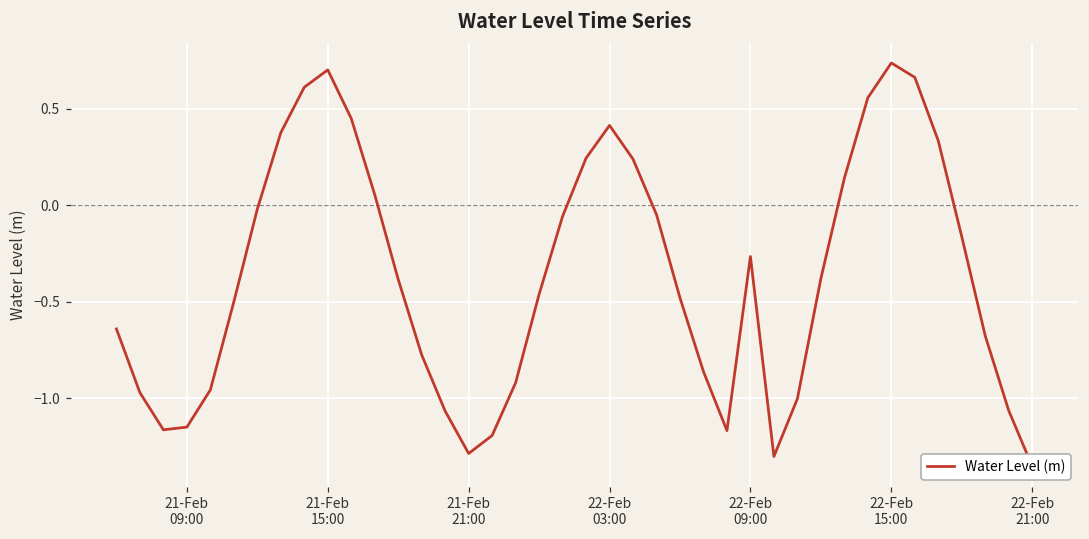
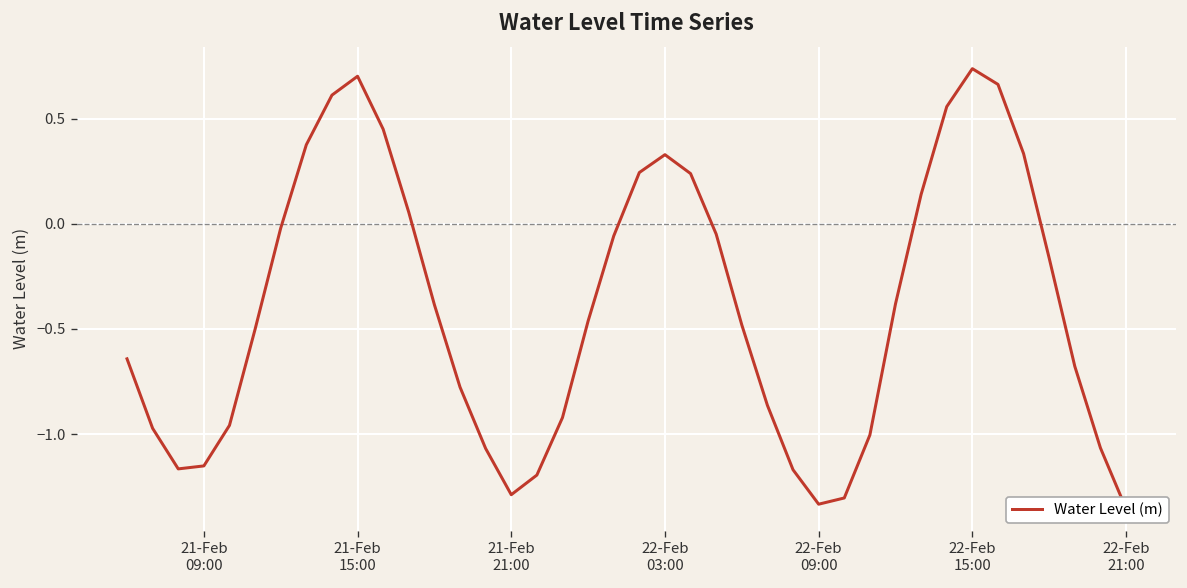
  {
    "21-Feb 09:00": -1.15,
    "21-Feb 15:00": 0.70,
    "21-Feb 21:00": -1.29,
-   "22-Feb 03:00": 0.41,
-   "22-Feb 09:00": -0.27,
+   "22-Feb 03:00": 0.33,
+   "22-Feb 09:00": -1.33,
    "22-Feb 15:00": 0.74
  }
